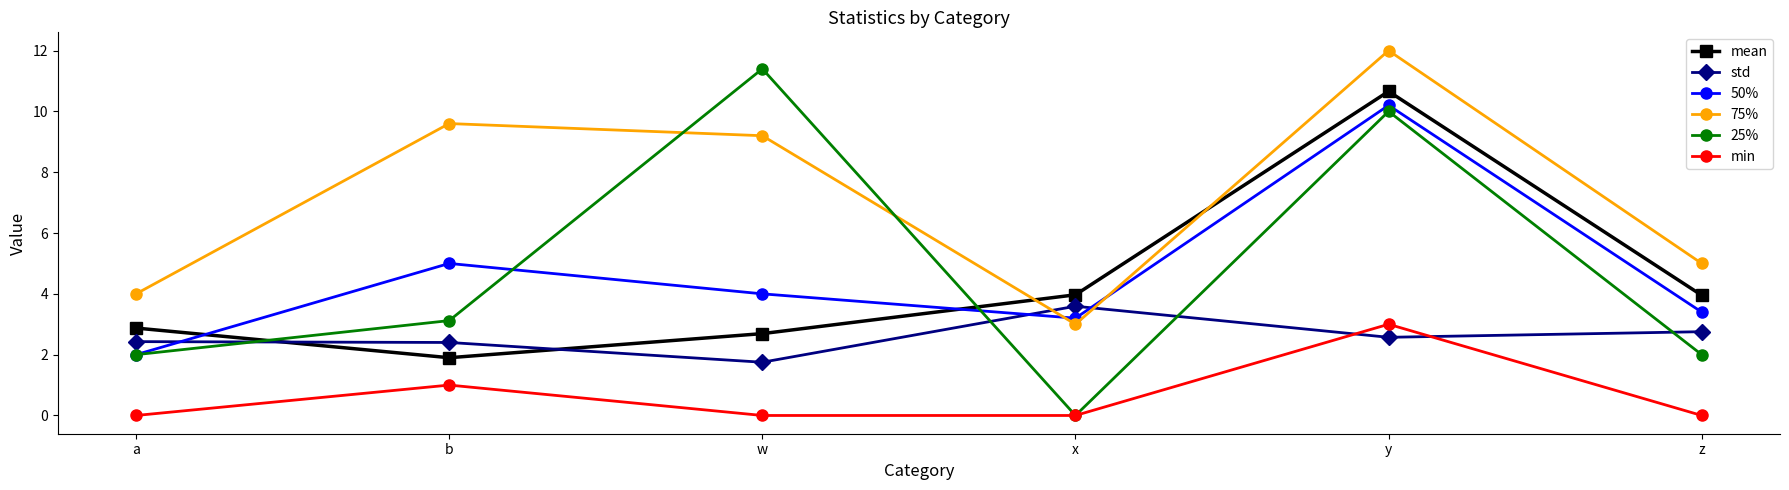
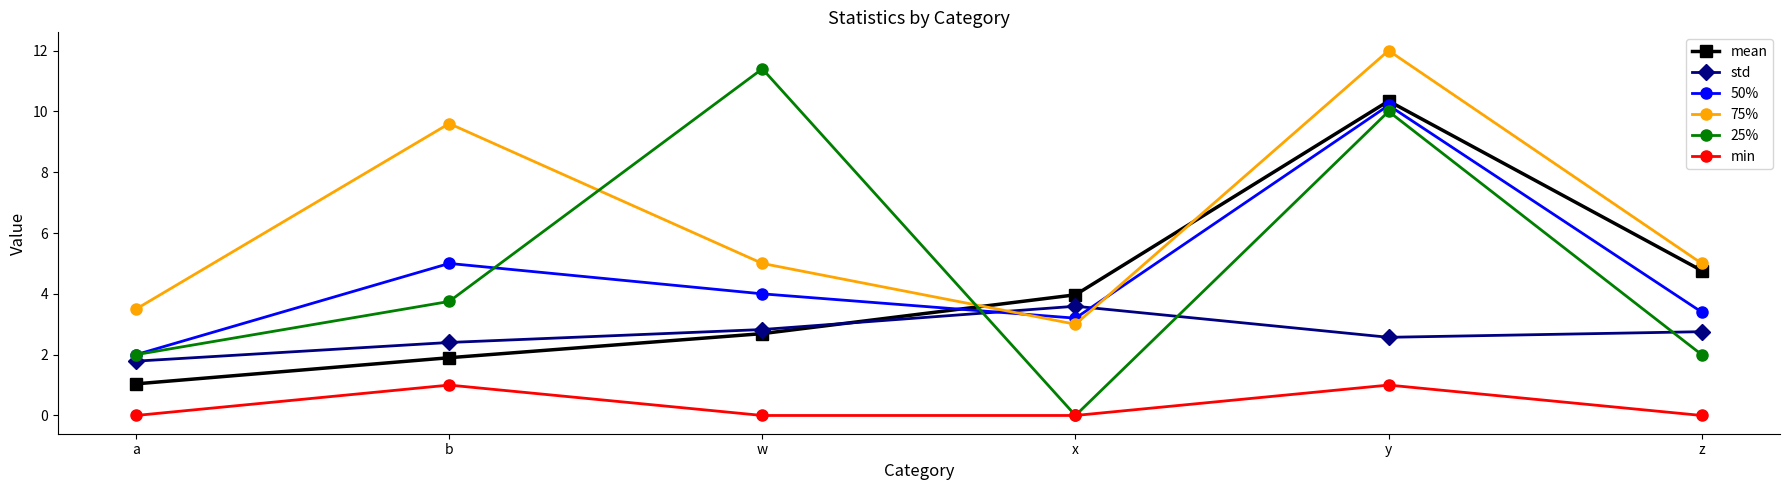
  {
    "mean": {
-     "a": 2.9,
+     "a": 1.0,
      "b": 1.9,
      "w": 2.7,
      "x": 4.0,
-     "y": 10.7,
-     "z": 4.0
+     "y": 10.3,
+     "z": 4.8
    },
    "std": {
-     "a": 2.4,
+     "a": 1.8,
      "b": 2.4,
-     "w": 1.8,
+     "w": 2.8,
      "x": 3.6,
      "y": 2.6,
      "z": 2.8
    },
    "50%": {
      "b": 5.0,
      "w": 4.0,
      "x": 3.2,
      "y": 10.2,
      "z": 3.4
    },
    "75%": {
-     "a": 4.0,
+     "a": 3.5,
      "b": 9.6,
-     "w": 9.2,
+     "w": 5.0,
      "x": 3.0,
      "y": 12.0,
      "z": 5.0
    },
    "25%": {
-     "b": 3.1,
+     "b": 3.8,
      "w": 11.4,
      "y": 10.0,
      "z": 2.0
    },
    "min": {
      "a": 0,
      "b": 1,
      "w": 0,
-     "y": 3,
+     "y": 1,
      "z": 0
    }
  }
